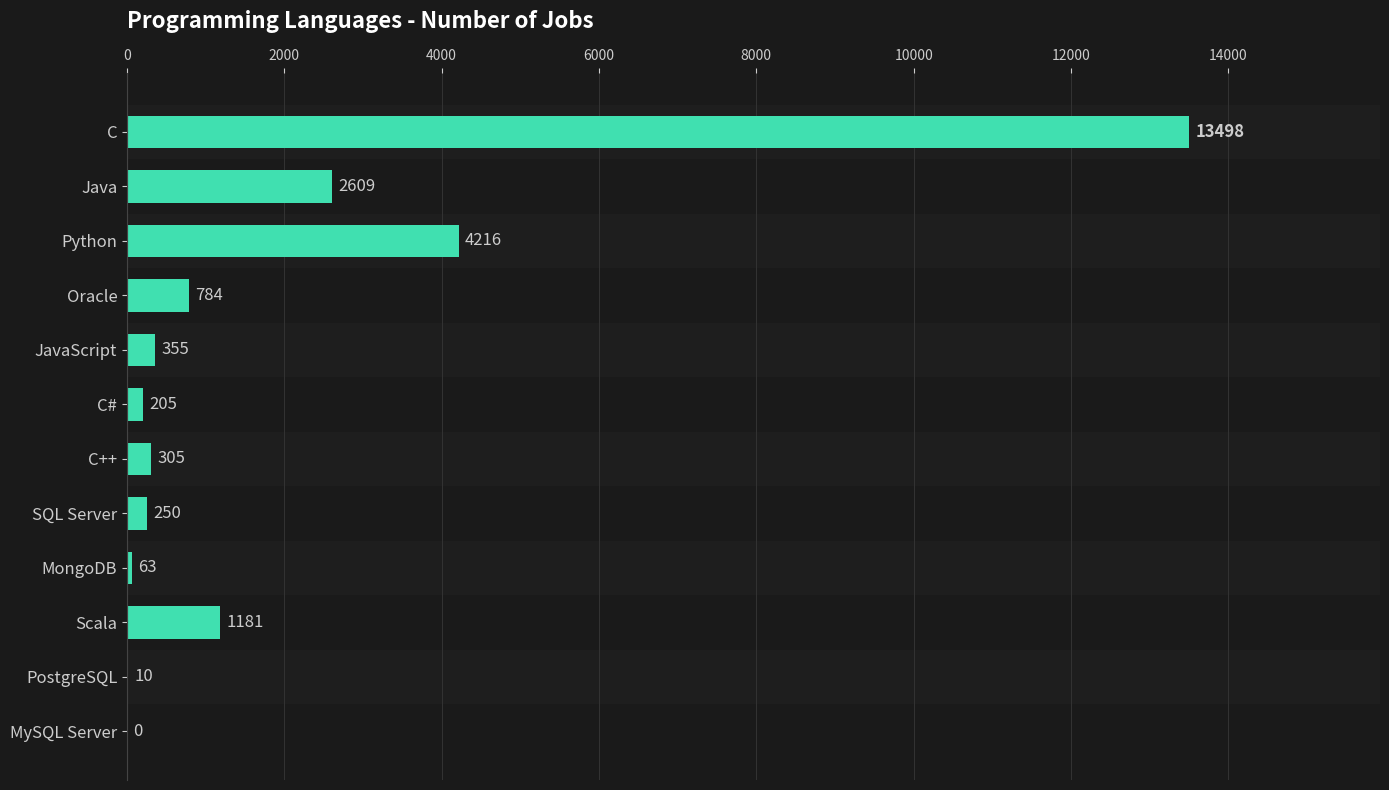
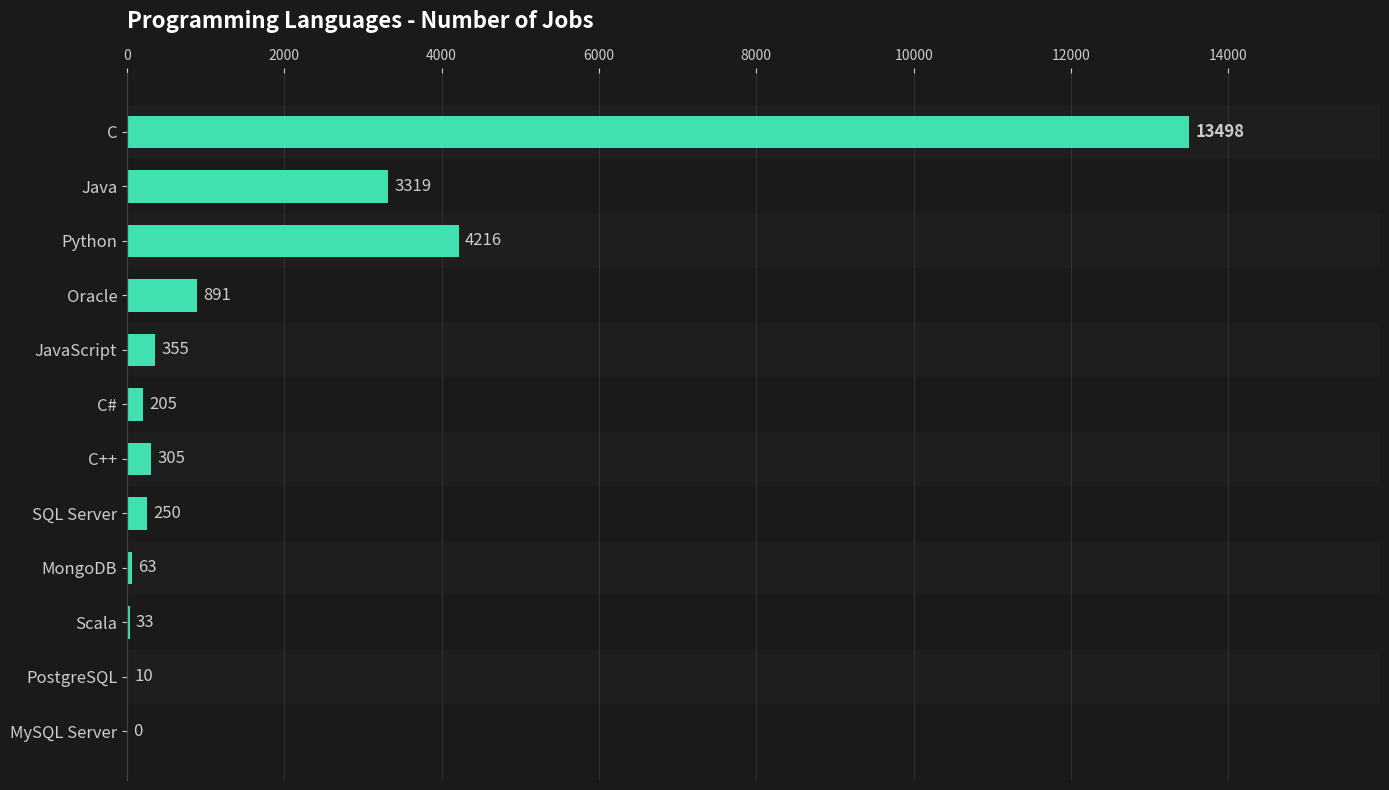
  {
    "C": 13498,
-   "Java": 2609,
+   "Java": 3319,
    "Python": 4216,
-   "Oracle": 784,
+   "Oracle": 891,
    "JavaScript": 355,
    "C#": 205,
    "C++": 305,
    "SQL Server": 250,
    "MongoDB": 63,
-   "Scala": 1181,
+   "Scala": 33,
    "PostgreSQL": 10,
    "MySQL Server": 0
  }
